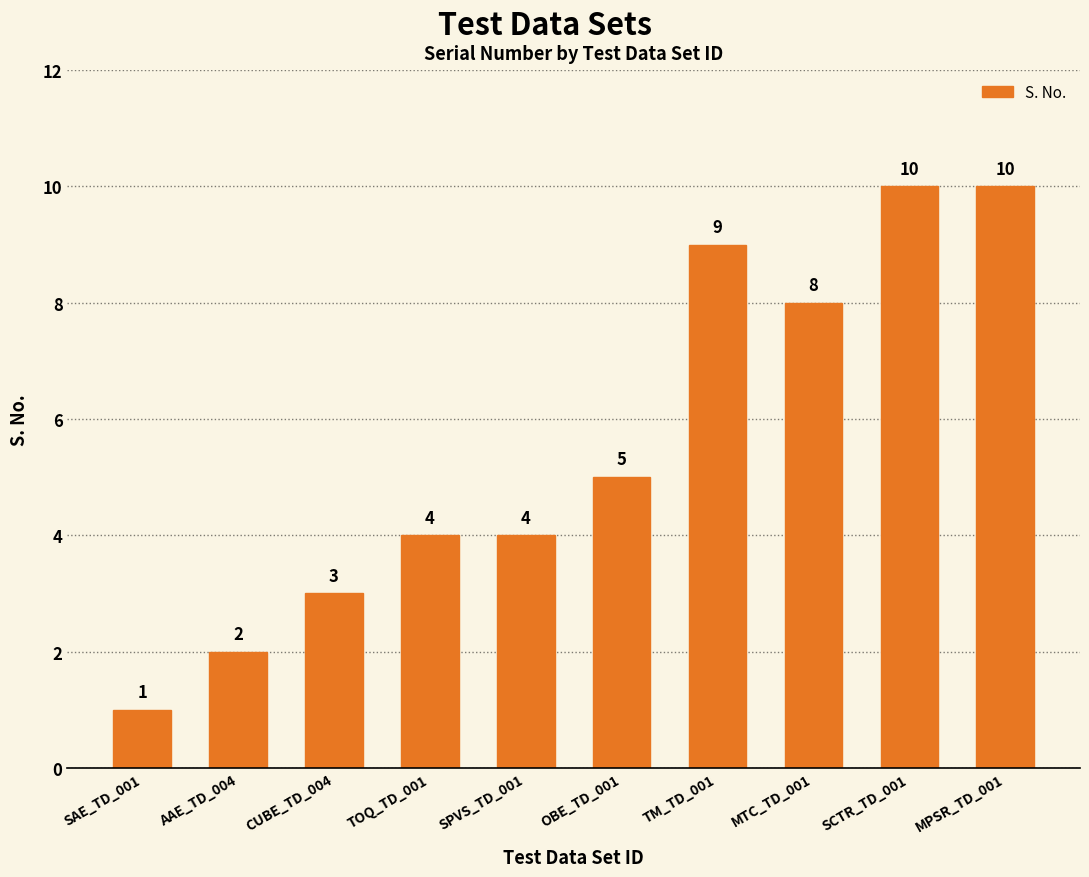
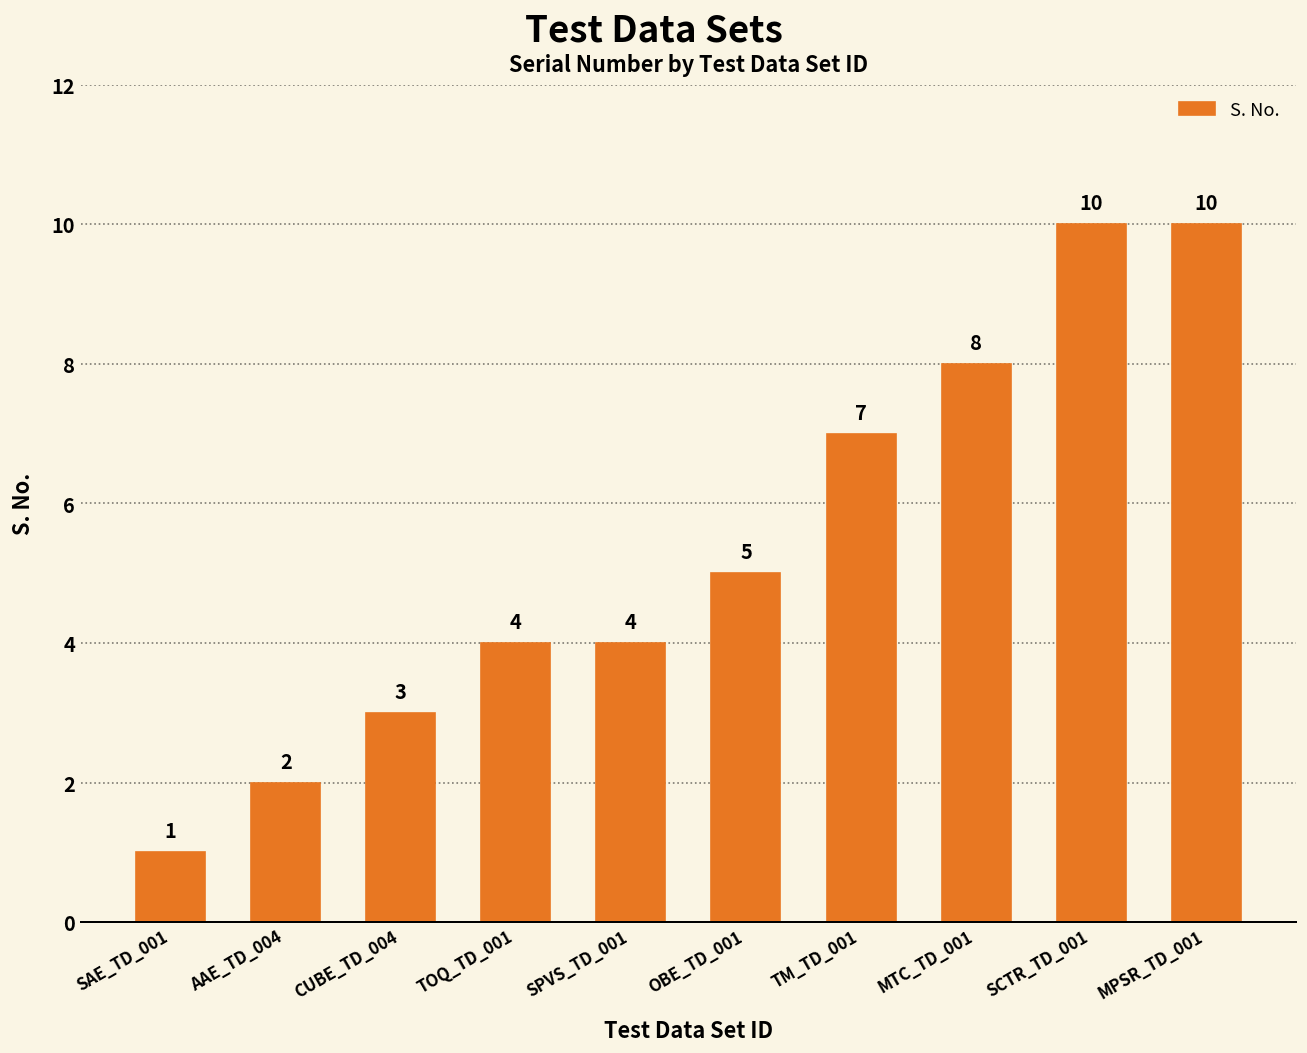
  {
    "SAE_TD_001": 1,
    "AAE_TD_004": 2,
    "CUBE_TD_004": 3,
    "TOQ_TD_001": 4,
    "SPVS_TD_001": 4,
    "OBE_TD_001": 5,
-   "TM_TD_001": 9,
+   "TM_TD_001": 7,
    "MTC_TD_001": 8,
    "SCTR_TD_001": 10,
    "MPSR_TD_001": 10
  }
